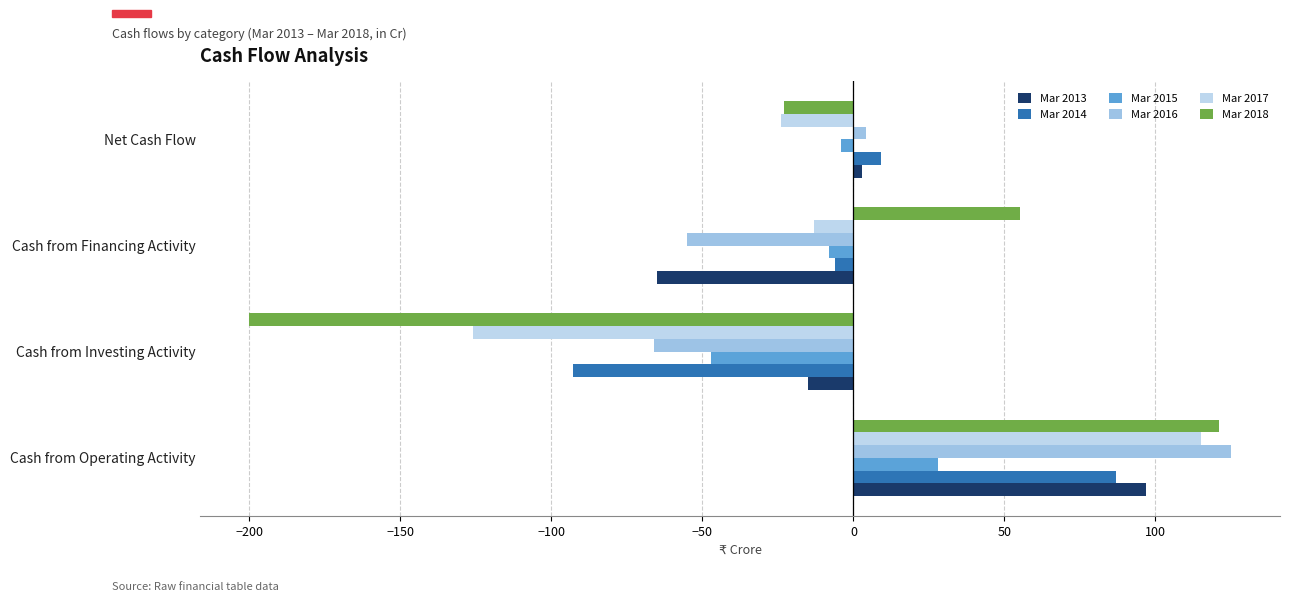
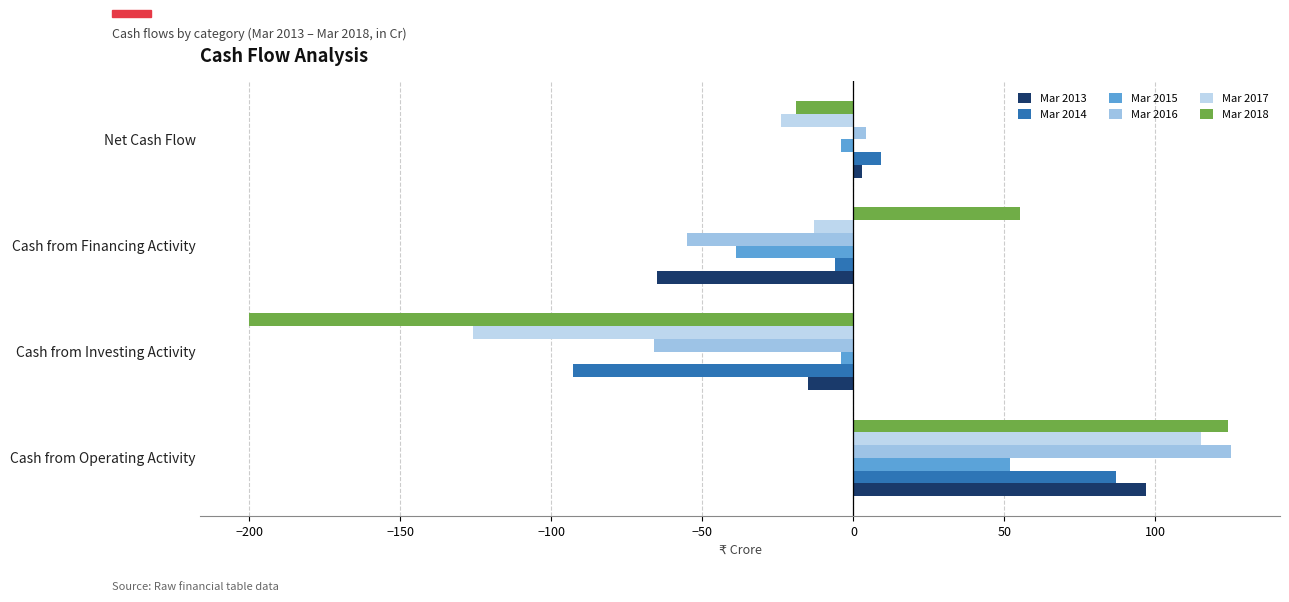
  {
    "Mar 2013": {
      "Net Cash Flow": 3,
      "Cash from Financing Activity": -65,
      "Cash from Investing Activity": -15,
      "Cash from Operating Activity": 97
    },
    "Mar 2014": {
      "Net Cash Flow": 9,
      "Cash from Financing Activity": -6,
      "Cash from Investing Activity": -93,
      "Cash from Operating Activity": 87
    },
    "Mar 2015": {
      "Net Cash Flow": -4,
-     "Cash from Financing Activity": -8,
-     "Cash from Investing Activity": -47,
-     "Cash from Operating Activity": 28
+     "Cash from Financing Activity": -39,
+     "Cash from Investing Activity": -4,
+     "Cash from Operating Activity": 52
    },
    "Mar 2018": {
-     "Net Cash Flow": -23,
+     "Net Cash Flow": -19,
      "Cash from Financing Activity": 55,
      "Cash from Investing Activity": -200,
-     "Cash from Operating Activity": 121
+     "Cash from Operating Activity": 124
    }
  }
